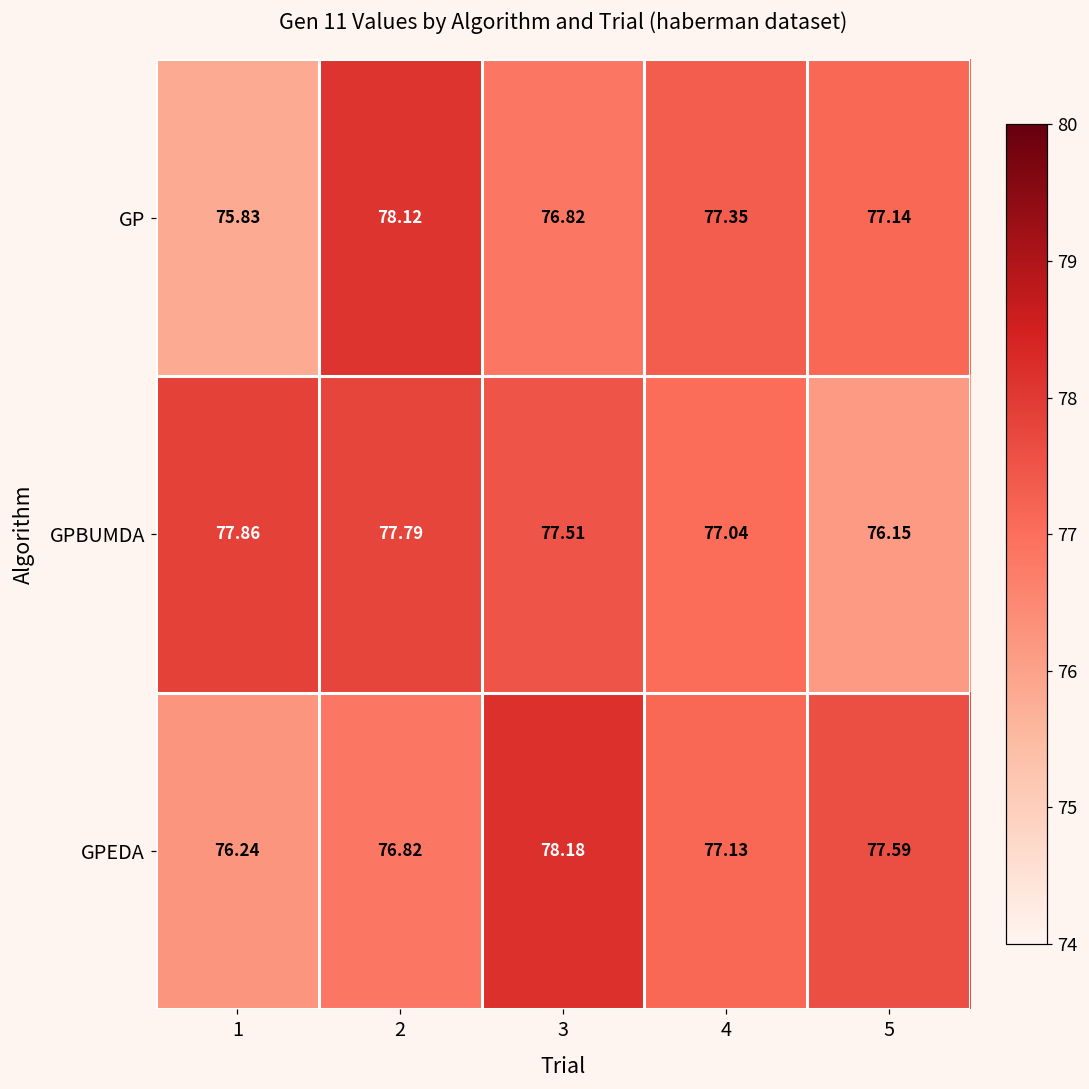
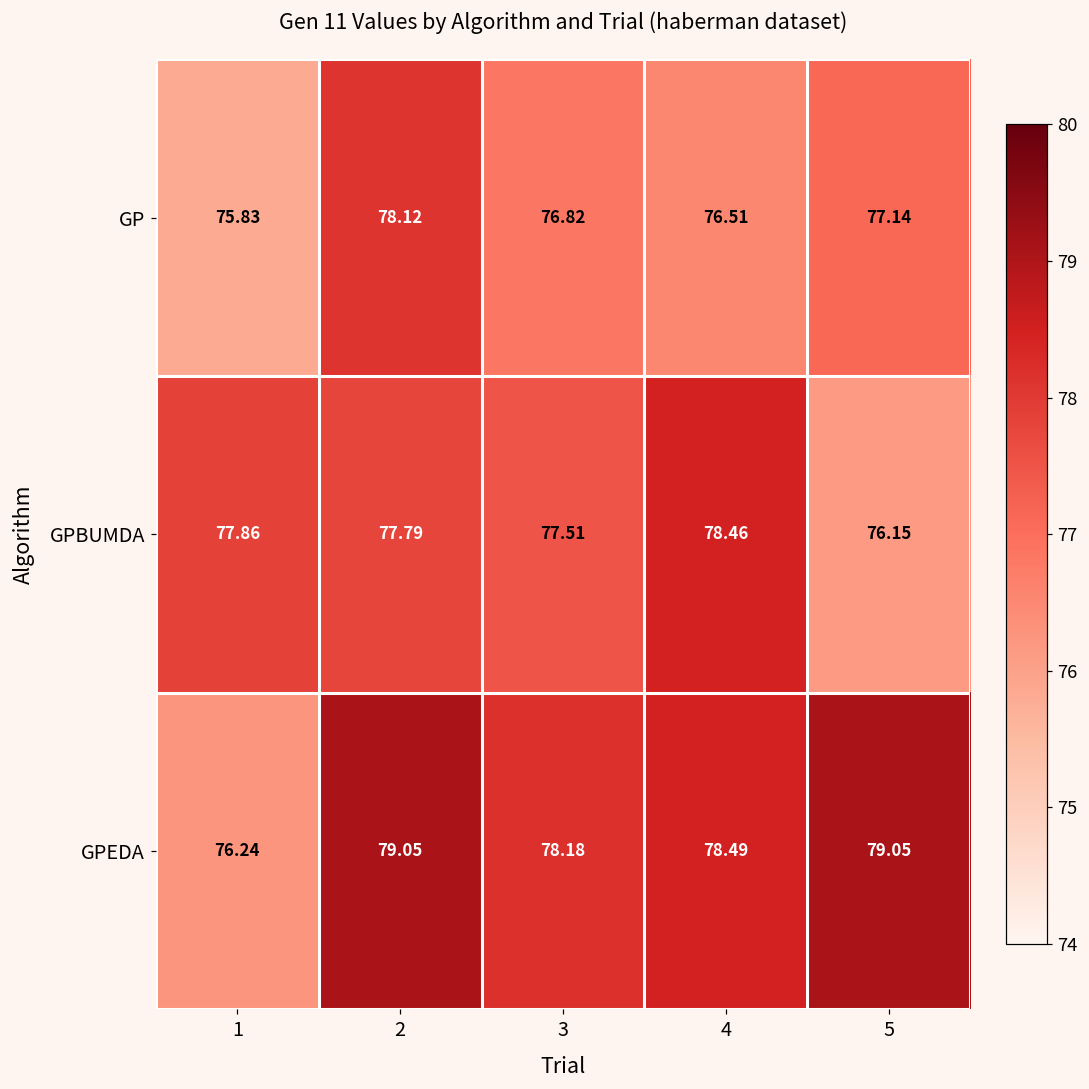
  {
    "GP": {
      "1": 75.83,
      "2": 78.12,
      "3": 76.82,
-     "4": 77.35,
+     "4": 76.51,
      "5": 77.14
    },
    "GPBUMDA": {
      "1": 77.86,
      "2": 77.79,
      "3": 77.51,
-     "4": 77.04,
+     "4": 78.46,
      "5": 76.15
    },
    "GPEDA": {
      "1": 76.24,
-     "2": 76.82,
+     "2": 79.05,
      "3": 78.18,
-     "4": 77.13,
-     "5": 77.59
+     "4": 78.49,
+     "5": 79.05
    }
  }
